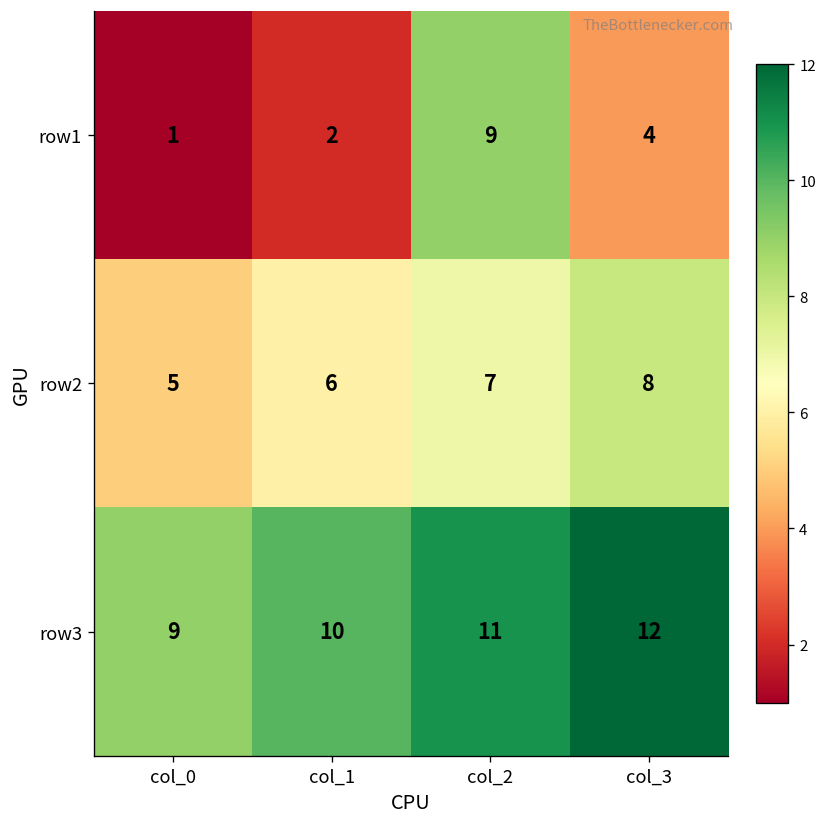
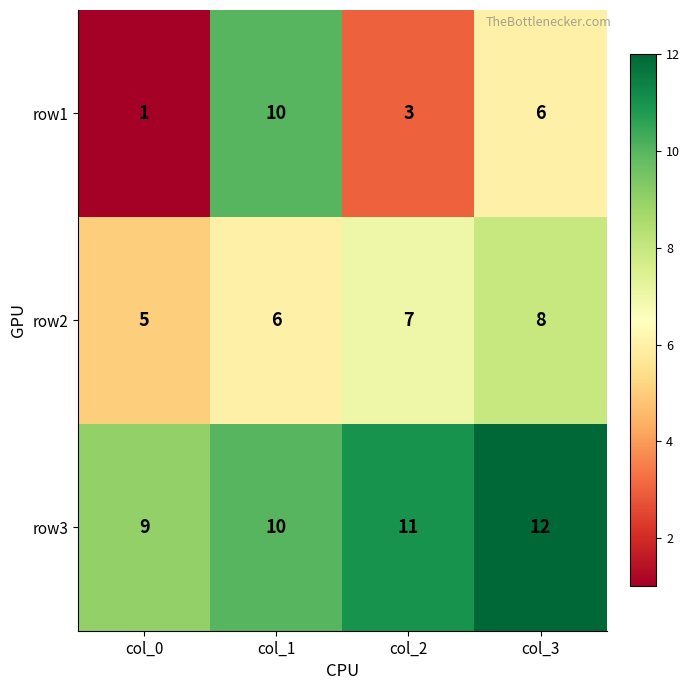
  {
    "row1": {
      "col_0": 1,
-     "col_1": 2,
-     "col_2": 9,
-     "col_3": 4
+     "col_1": 10,
+     "col_2": 3,
+     "col_3": 6
    },
    "row2": {
      "col_0": 5,
      "col_1": 6,
      "col_2": 7,
      "col_3": 8
    },
    "row3": {
      "col_0": 9,
      "col_1": 10,
      "col_2": 11,
      "col_3": 12
    }
  }
